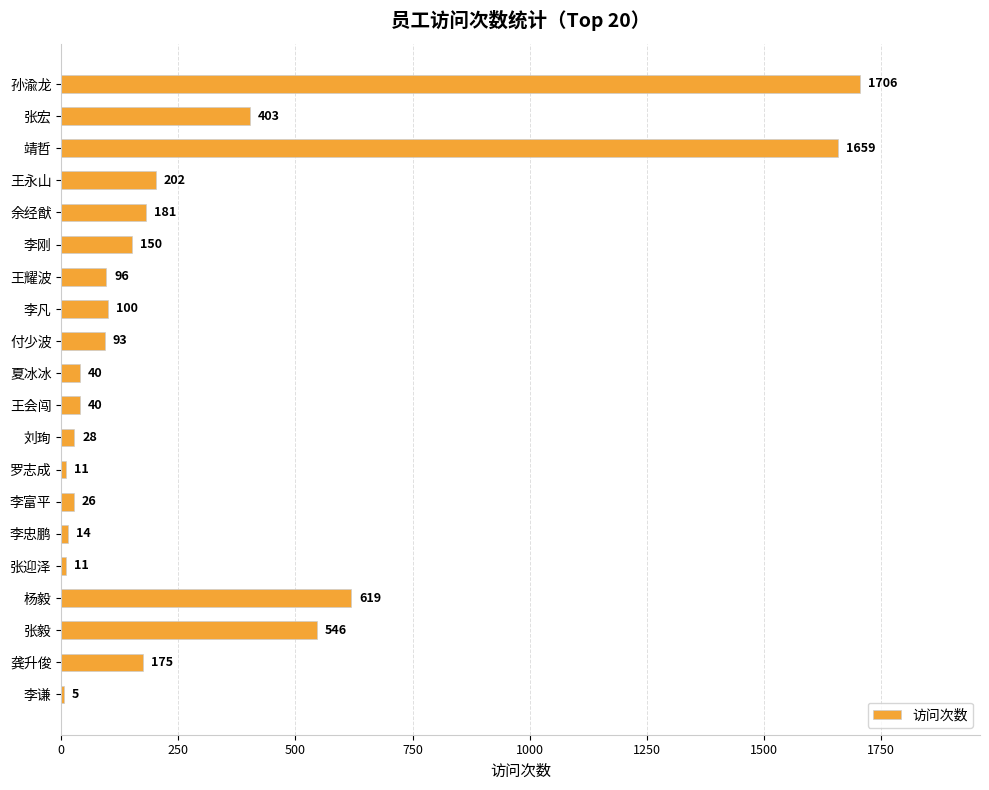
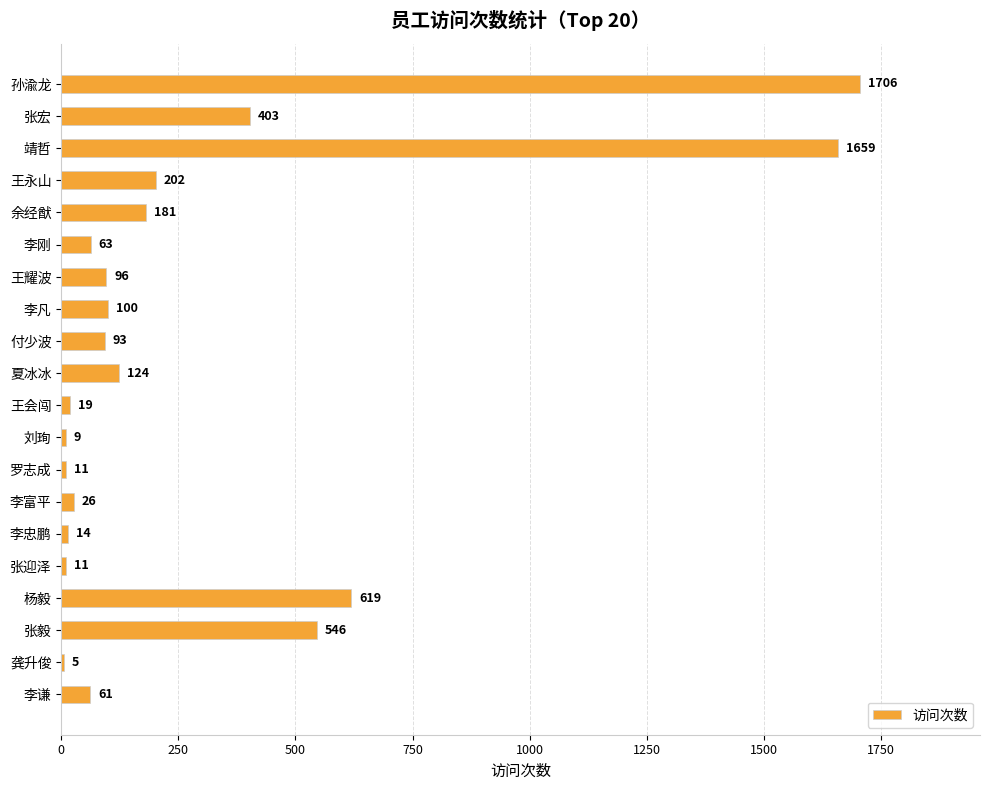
  {
    "孙渝龙": 1706,
    "张宏": 403,
    "靖哲": 1659,
    "王永山": 202,
    "余经猷": 181,
-   "李刚": 150,
+   "李刚": 63,
    "王耀波": 96,
    "李凡": 100,
    "付少波": 93,
-   "夏冰冰": 40,
-   "王会闯": 40,
-   "刘珣": 28,
+   "夏冰冰": 124,
+   "王会闯": 19,
+   "刘珣": 9,
    "罗志成": 11,
    "李富平": 26,
    "李忠鹏": 14,
    "张迎泽": 11,
    "杨毅": 619,
    "张毅": 546,
-   "龚升俊": 175,
-   "李谦": 5
+   "龚升俊": 5,
+   "李谦": 61
  }
